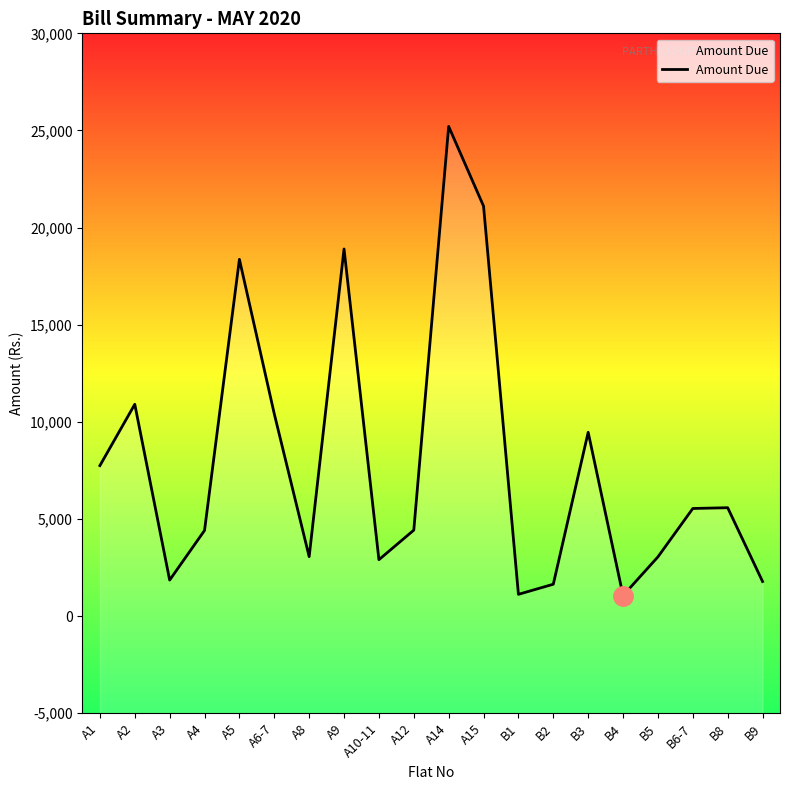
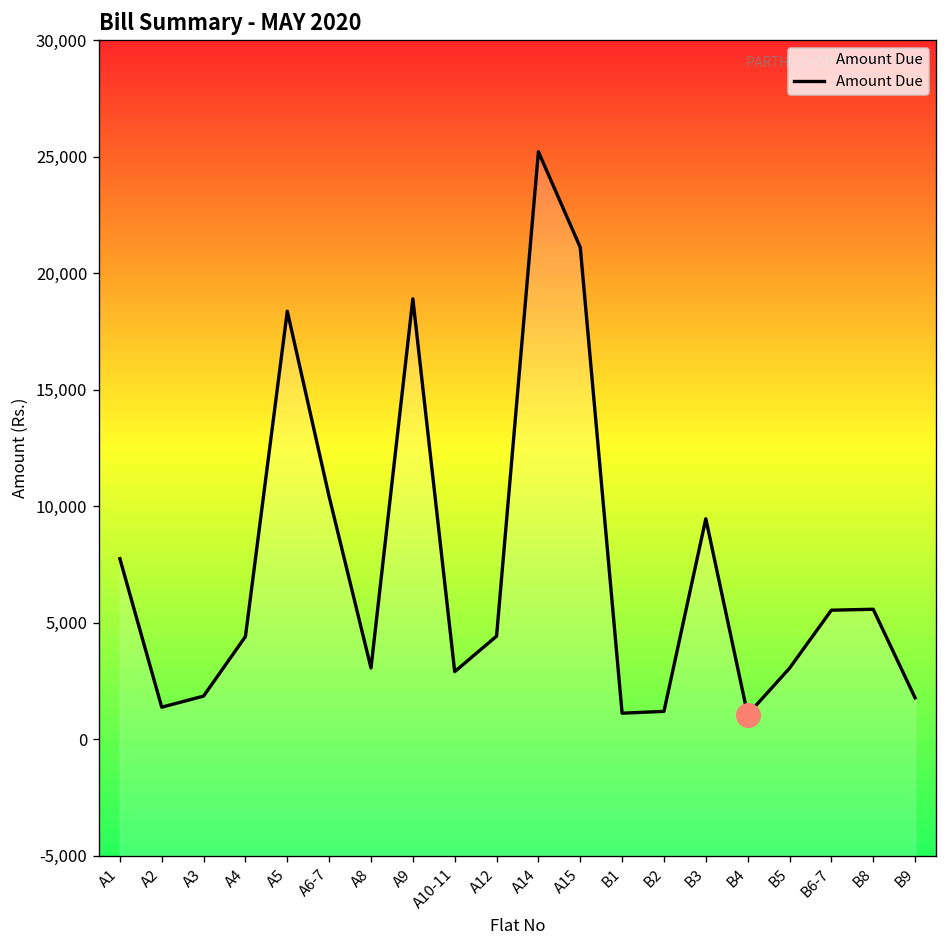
  {
    "Amount Due": {
      "A1": "7,700",
-     "A2": "10,900",
+     "A2": "1,400",
      "A3": "1,900",
      "A4": "4,400",
      "A5": "18,400",
      "A6-7": "10,400",
      "A8": "3,100",
      "A9": "18,900",
      "A10-11": "2,900",
      "A12": "4,400",
      "A14": "25,200",
      "A15": "21,100",
      "B1": "1,100",
-     "B2": "1,600",
+     "B2": "1,200",
      "B3": "9,500",
      "B5": "3,100",
      "B6-7": "5,500",
      "B8": "5,600",
      "B9": "1,800"
    }
  }
